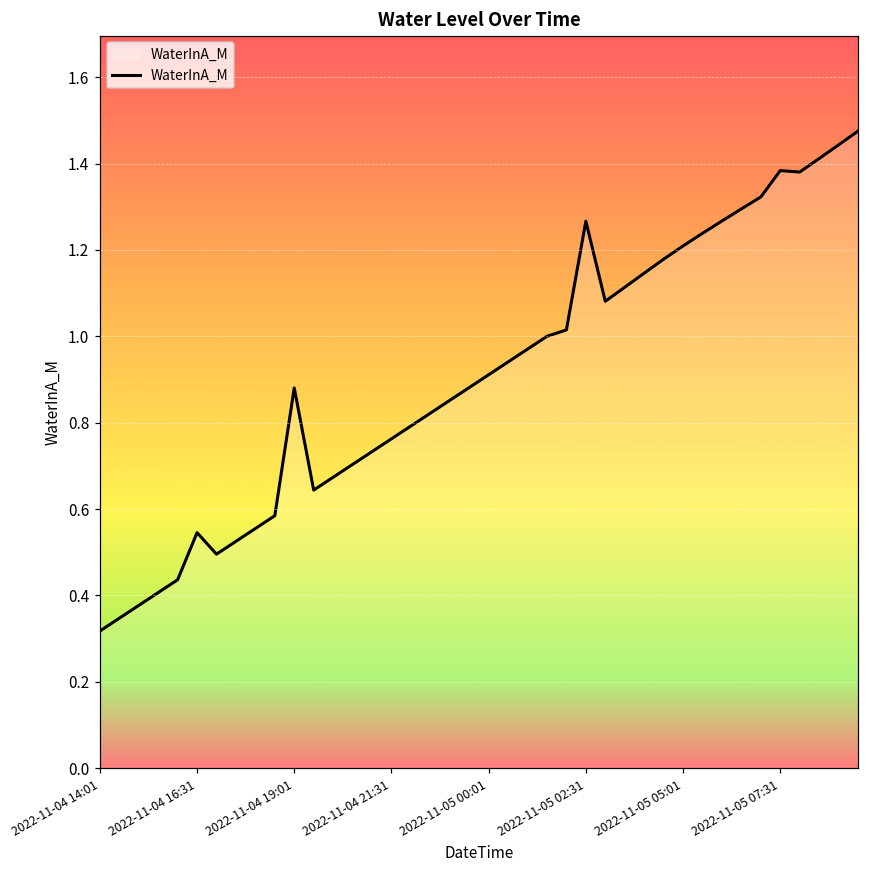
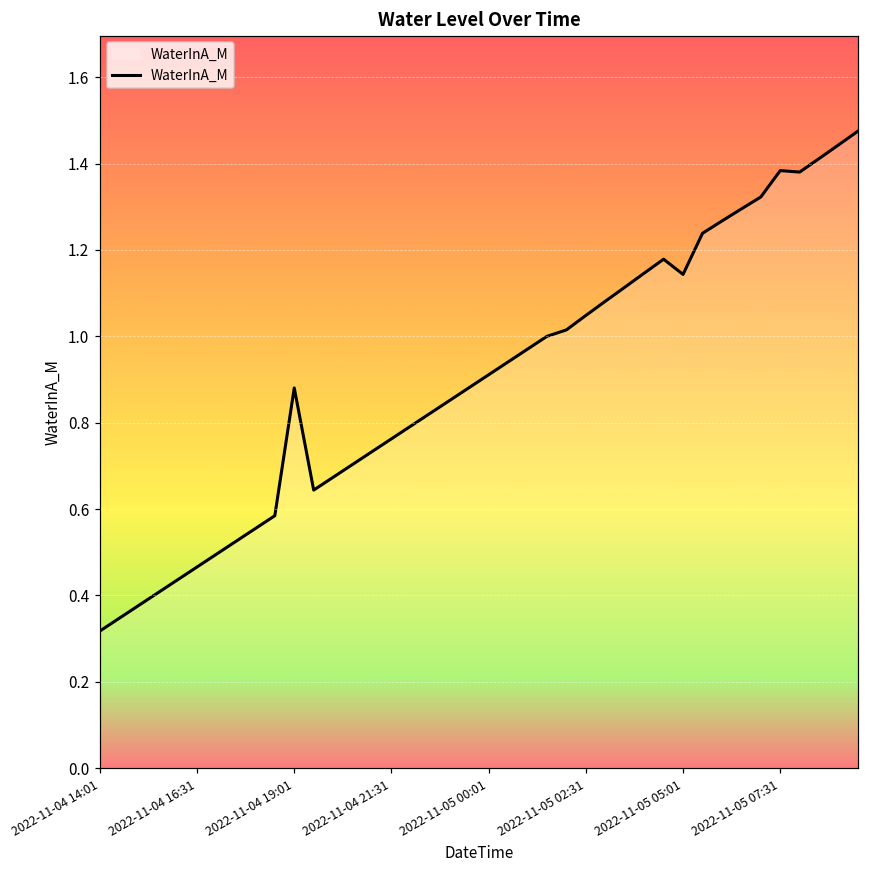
  {
    "2022-11-04 14:01": 0.32,
-   "2022-11-04 16:31": 0.55,
+   "2022-11-04 16:31": 0.47,
    "2022-11-04 19:01": 0.88,
    "2022-11-04 21:31": 0.76,
    "2022-11-05 00:01": 0.91,
-   "2022-11-05 02:31": 1.27,
-   "2022-11-05 05:01": 1.21,
+   "2022-11-05 02:31": 1.05,
+   "2022-11-05 05:01": 1.14,
    "2022-11-05 07:31": 1.38
  }
